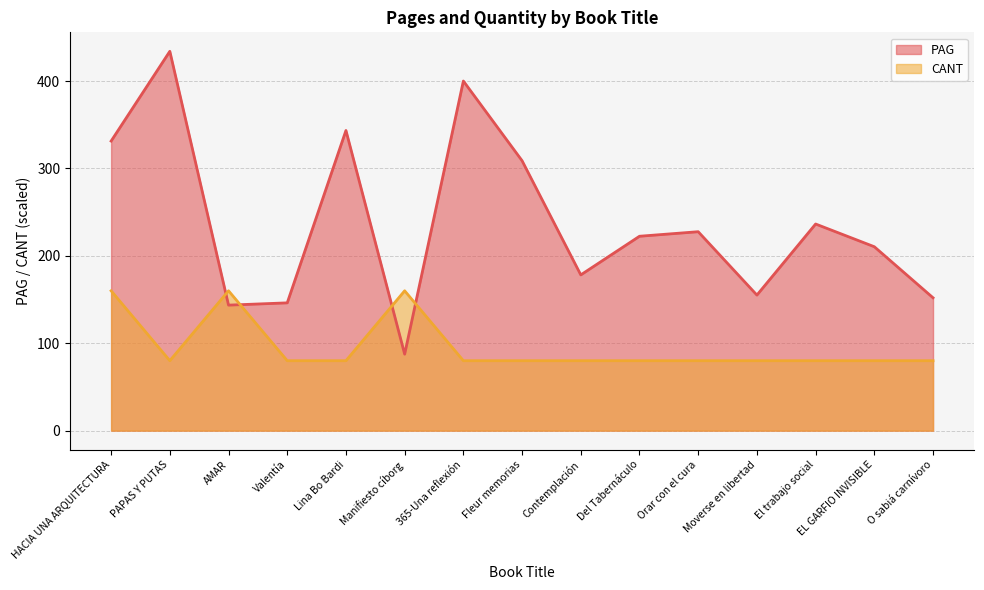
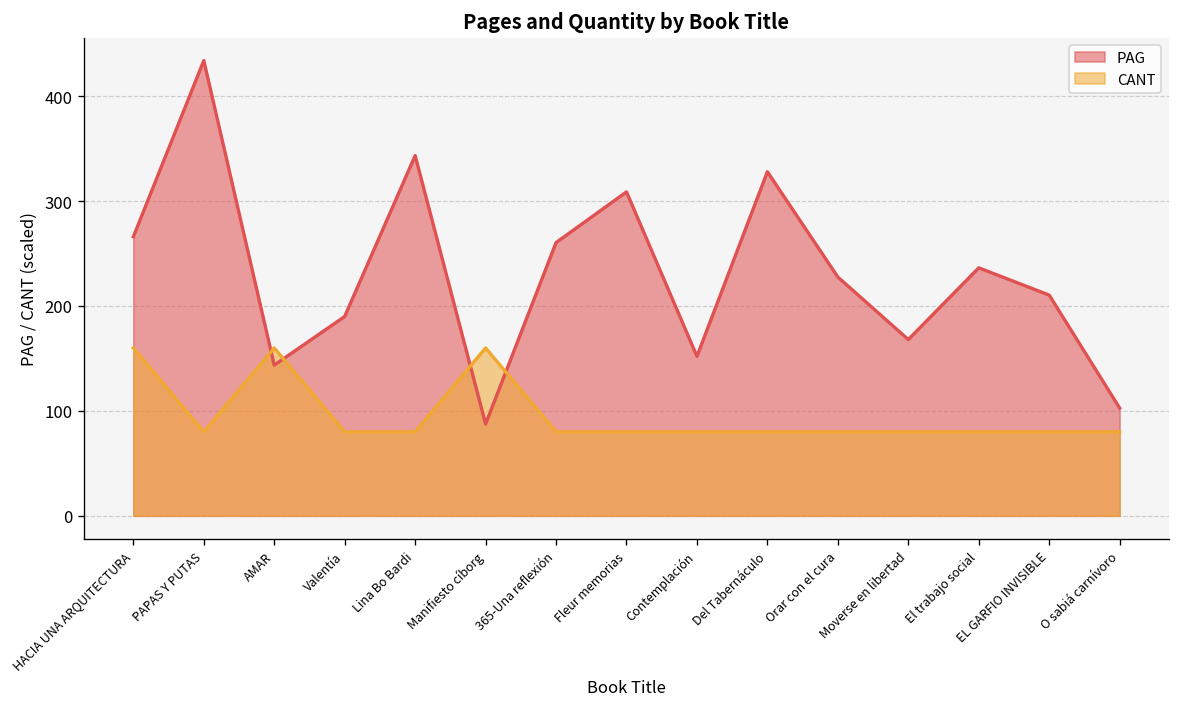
  {
    "PAG": {
-     "HACIA UNA ARQUITECTURA": 330,
+     "HACIA UNA ARQUITECTURA": 270,
      "PAPAS Y PUTAS": 430,
      "AMAR": 140,
-     "Valentía": 150,
+     "Valentía": 190,
      "Lina Bo Bardi": 340,
      "Manifiesto cíborg": 90,
-     "365-Una reflexión": 400,
+     "365-Una reflexión": 260,
      "Fleur memorias": 310,
-     "Contemplación": 180,
-     "Del Tabernáculo": 220,
+     "Contemplación": 150,
+     "Del Tabernáculo": 330,
      "Orar con el cura": 230,
-     "Moverse en libertad": 160,
+     "Moverse en libertad": 170,
      "El trabajo social": 240,
      "EL GARFIO INVISIBLE": 210,
-     "O sabiá carnívoro": 150
+     "O sabiá carnívoro": 100
    },
    "CANT": {
      "HACIA UNA ARQUITECTURA": 160,
      "PAPAS Y PUTAS": 80,
      "AMAR": 160,
      "Valentía": 80,
      "Lina Bo Bardi": 80,
      "Manifiesto cíborg": 160,
      "365-Una reflexión": 80,
      "Fleur memorias": 80,
      "Contemplación": 80,
      "Del Tabernáculo": 80,
      "Orar con el cura": 80,
      "Moverse en libertad": 80,
      "El trabajo social": 80,
      "EL GARFIO INVISIBLE": 80,
      "O sabiá carnívoro": 80
    }
  }
